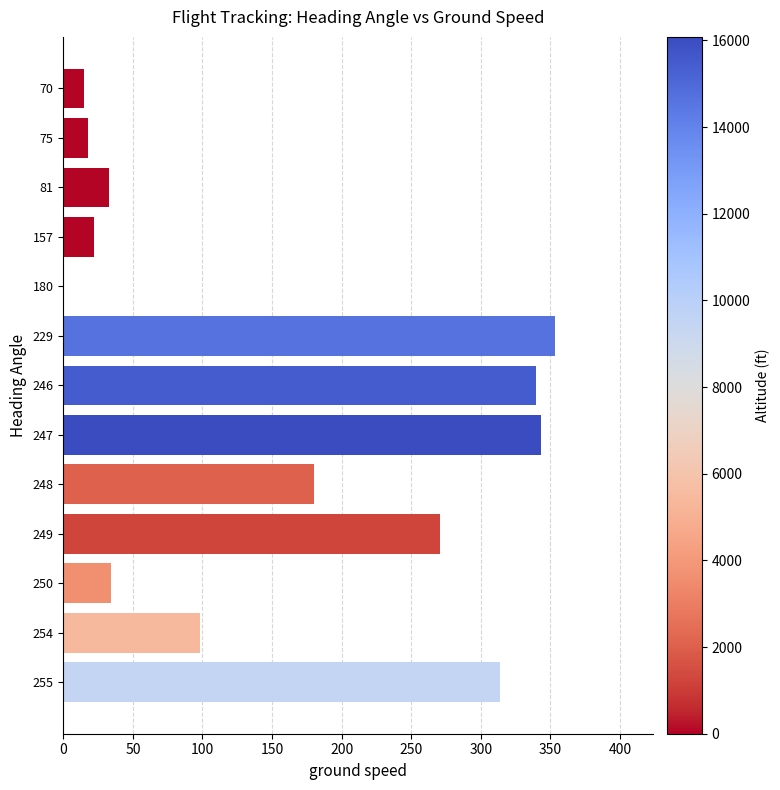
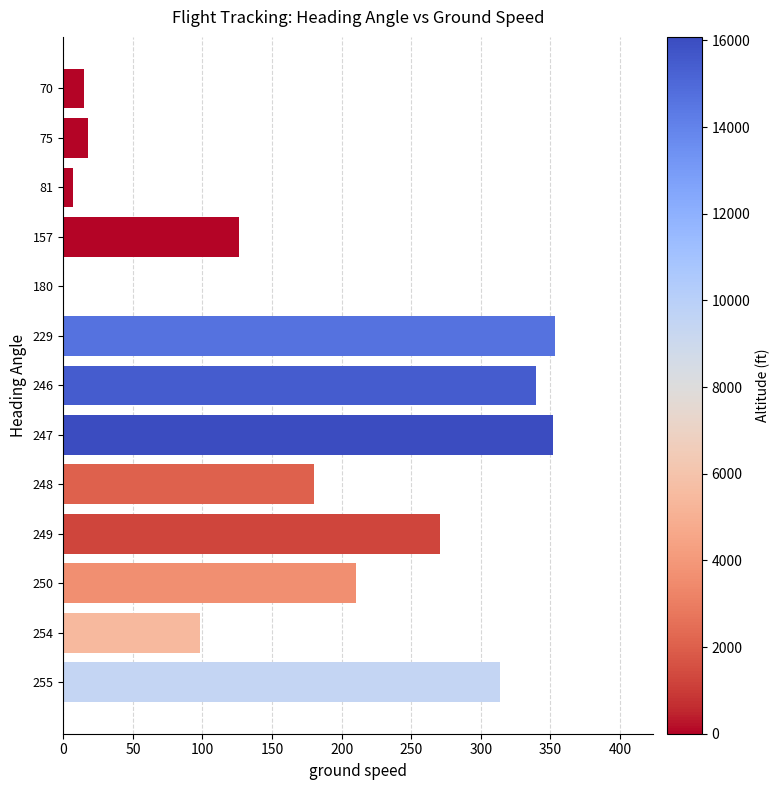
  {
    "70": 15,
    "75": 18,
-   "81": 33,
-   "157": 22,
+   "81": 7,
+   "157": 126,
    "180": 0,
    "229": 353,
    "246": 340,
-   "247": 343,
+   "247": 352,
    "248": 180,
    "249": 271,
-   "250": 34,
+   "250": 210,
    "254": 98,
    "255": 314
  }
